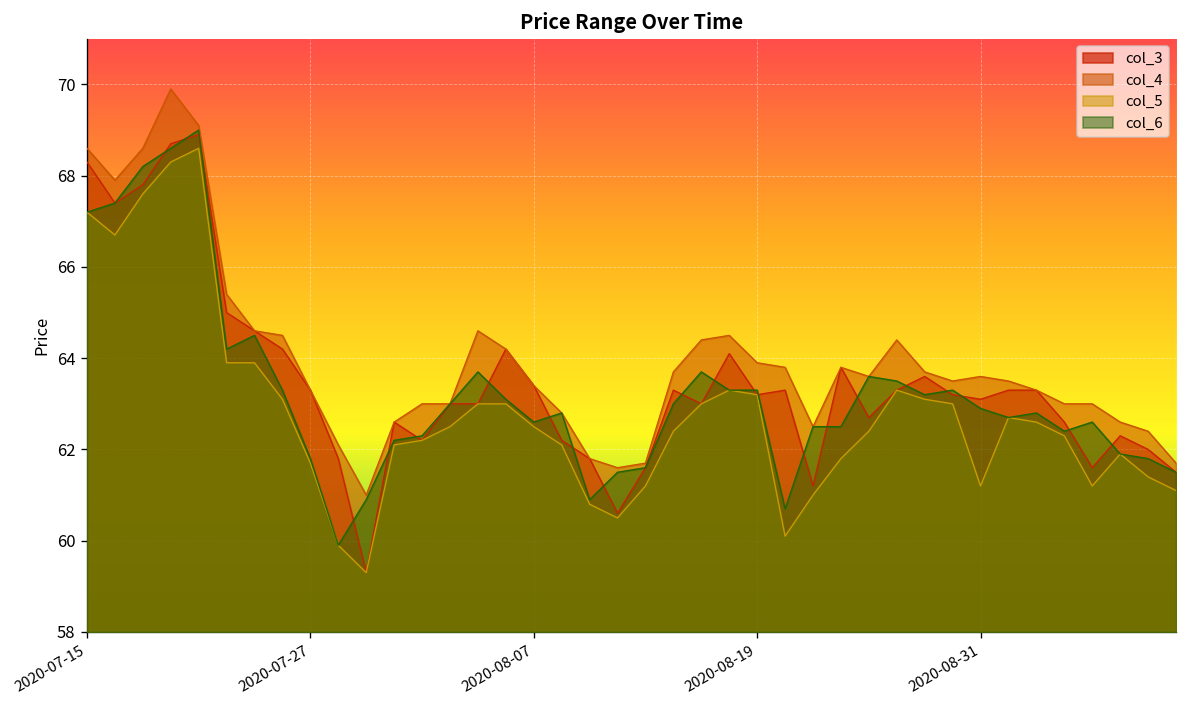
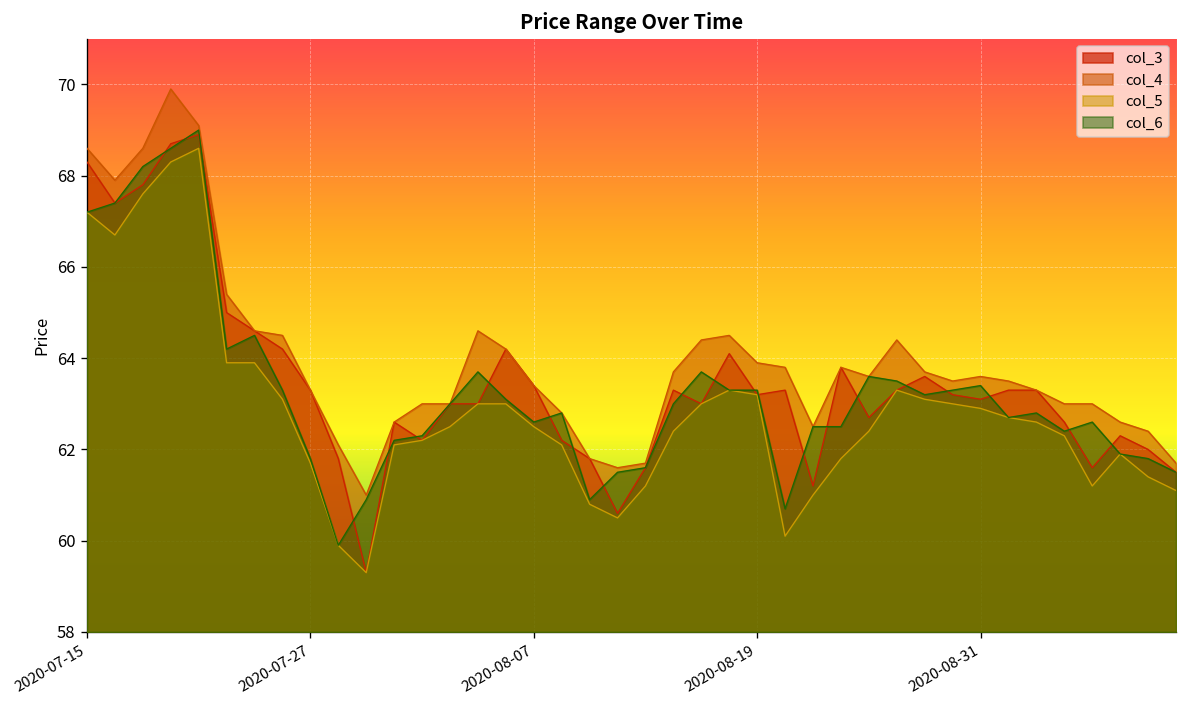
  {
    "col_5": {
      "2020-07-27": 61.7,
      "2020-08-07": 62.5,
-     "2020-08-31": 61.2
+     "2020-08-31": 62.9
    },
    "col_6": {
      "2020-07-27": 61.8,
      "2020-08-07": 62.6,
      "2020-08-19": 63.3,
-     "2020-08-31": 62.9
+     "2020-08-31": 63.4
    }
  }
